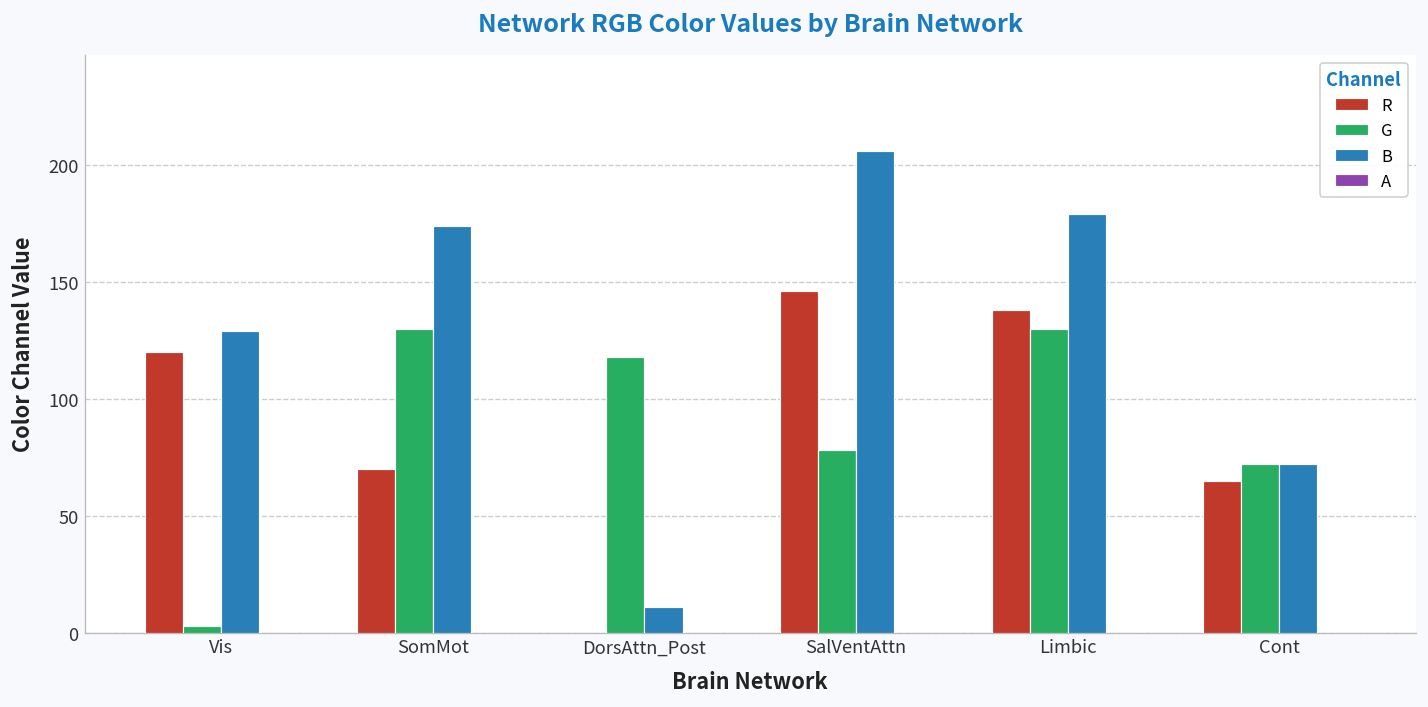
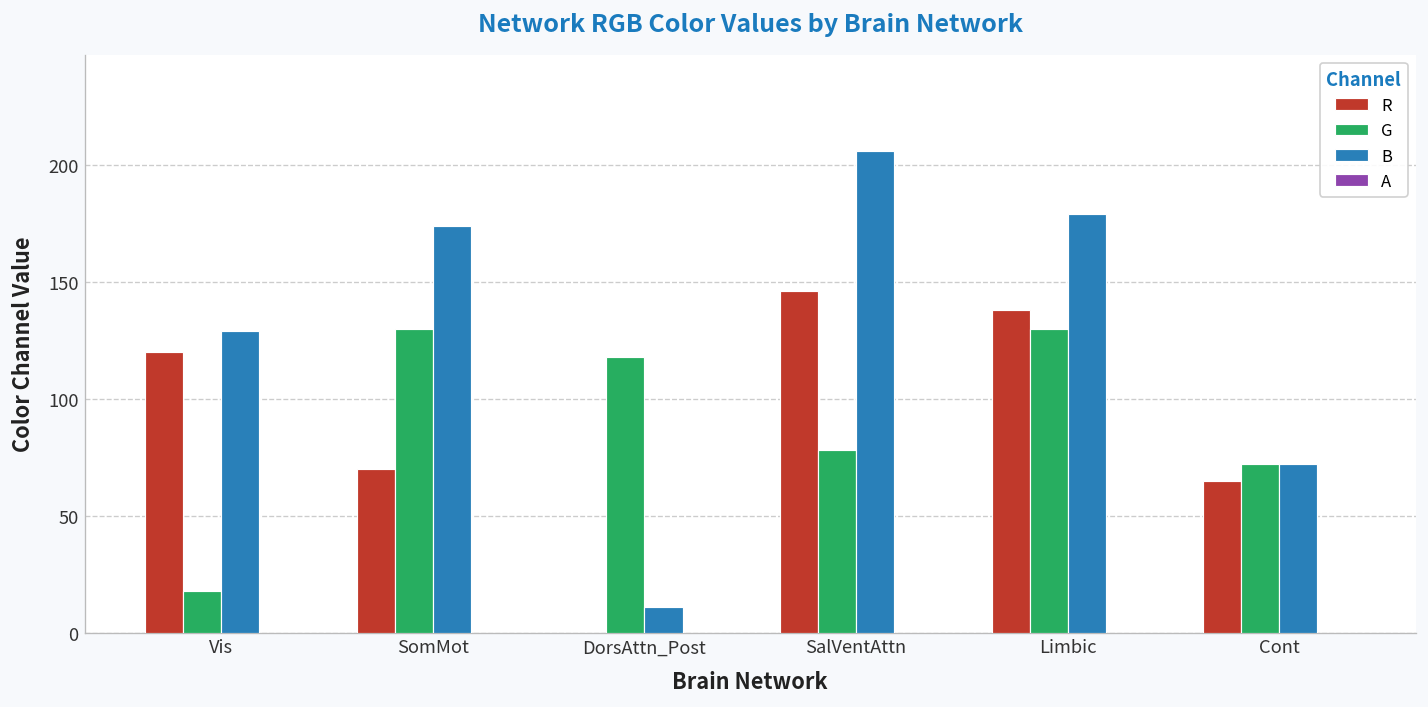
  {
    "R": {
      "Vis": 120,
      "SomMot": 70,
      "DorsAttn_Post": 0,
      "SalVentAttn": 146,
      "Limbic": 138,
      "Cont": 65
    },
    "G": {
-     "Vis": 3,
+     "Vis": 18,
      "SomMot": 130,
      "DorsAttn_Post": 118,
      "SalVentAttn": 78,
      "Limbic": 130,
      "Cont": 72
    },
    "B": {
      "Vis": 129,
      "SomMot": 174,
      "DorsAttn_Post": 11,
      "SalVentAttn": 206,
      "Limbic": 179,
      "Cont": 72
    },
    "A": {
      "Vis": 0,
      "SomMot": 0,
      "DorsAttn_Post": 0,
      "SalVentAttn": 0,
      "Limbic": 0,
      "Cont": 0
    }
  }
